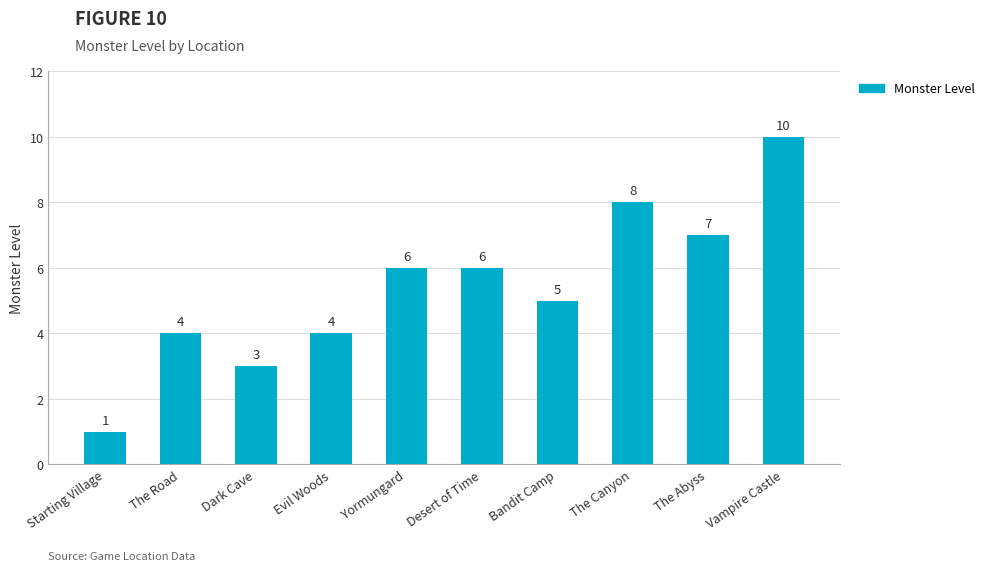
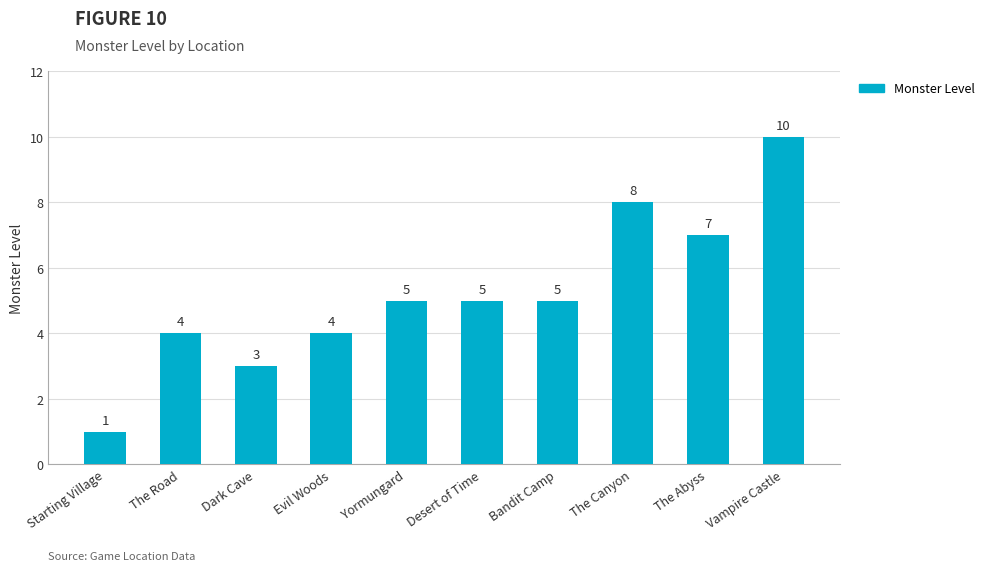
  {
    "Starting Village": 1,
    "The Road": 4,
    "Dark Cave": 3,
    "Evil Woods": 4,
-   "Yormungard": 6,
-   "Desert of Time": 6,
+   "Yormungard": 5,
+   "Desert of Time": 5,
    "Bandit Camp": 5,
    "The Canyon": 8,
    "The Abyss": 7,
    "Vampire Castle": 10
  }
